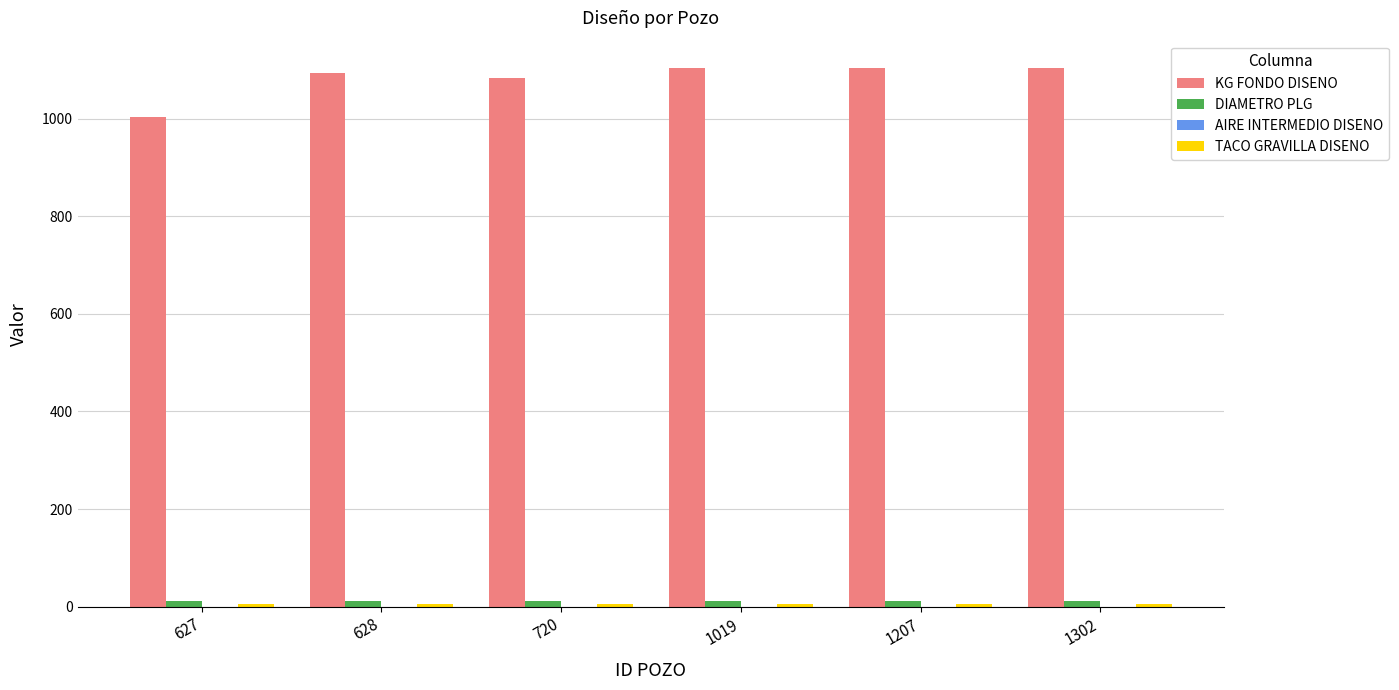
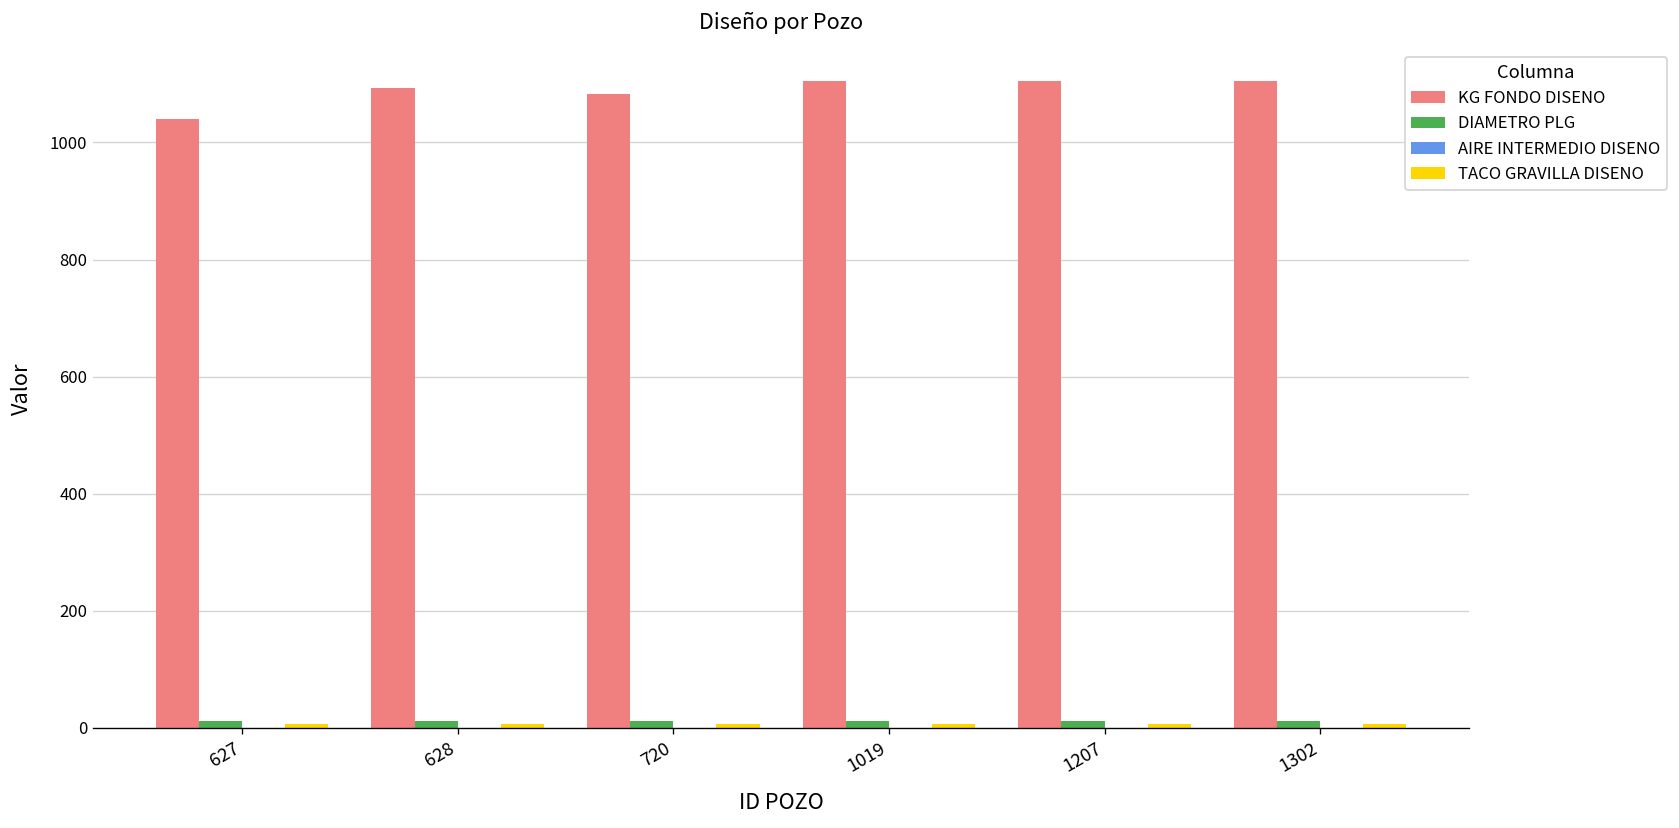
  {
    "KG FONDO DISENO": {
-     "627": 1000,
+     "627": 1040,
      "628": 1090,
      "720": 1080,
      "1019": 1100,
      "1207": 1100,
      "1302": 1100
    },
    "DIAMETRO PLG": {
      "627": 10,
      "628": 10,
      "720": 10,
      "1019": 10,
      "1207": 10,
      "1302": 10
    },
    "AIRE INTERMEDIO DISENO": {
      "627": 0,
      "628": 0,
      "720": 0,
      "1019": 0,
      "1207": 0,
      "1302": 0
    },
    "TACO GRAVILLA DISENO": {
      "627": 10,
      "628": 10,
      "720": 10,
      "1019": 10,
      "1207": 10,
      "1302": 10
    }
  }
